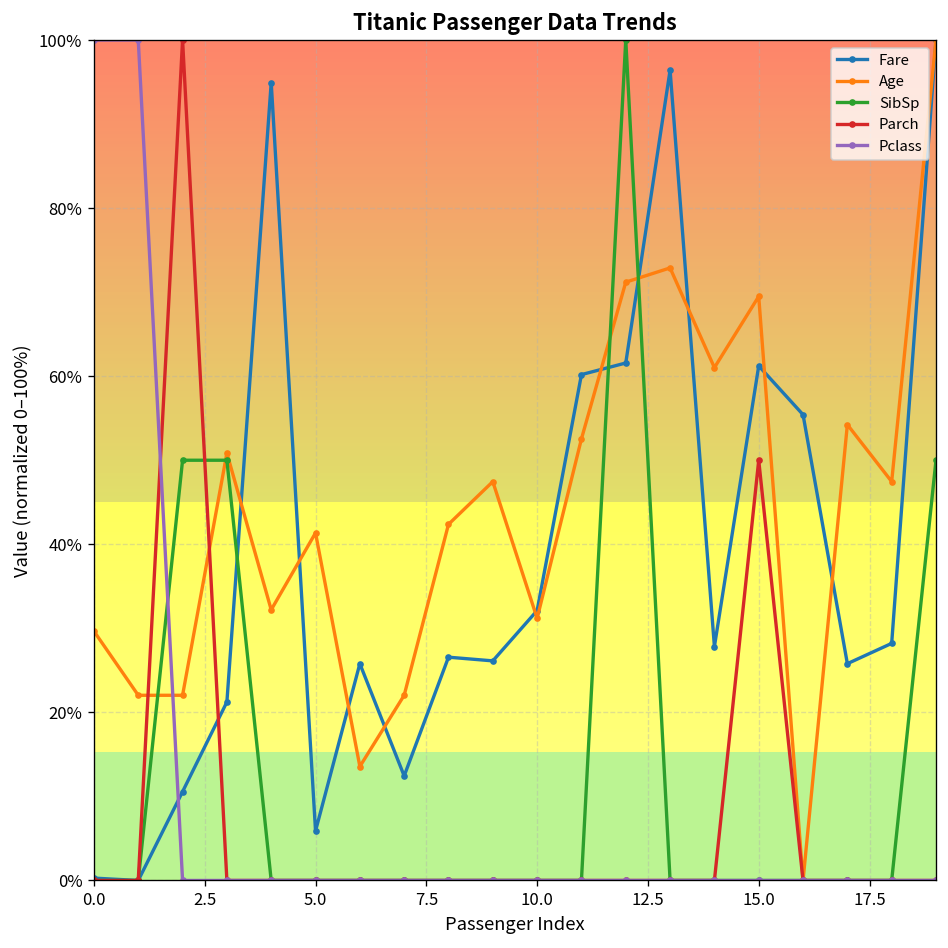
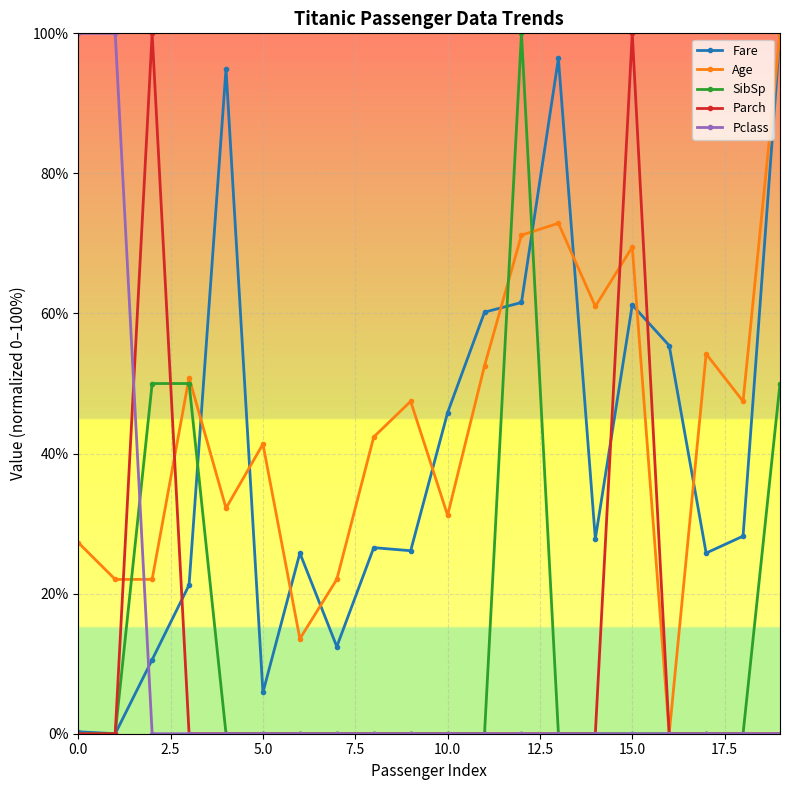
  {
    "Fare": {
      "5.0": "6%",
-     "10.0": "32%",
+     "10.0": "46%",
      "15.0": "61%"
    },
    "Age": {
-     "0.0": "30%",
+     "0.0": "27%",
      "5.0": "41%",
      "10.0": "31%",
      "15.0": "69%"
    },
    "Parch": {
-     "15.0": "50%"
+     "15.0": "100%"
    },
    "Pclass": {
      "0.0": "100%"
    }
  }
